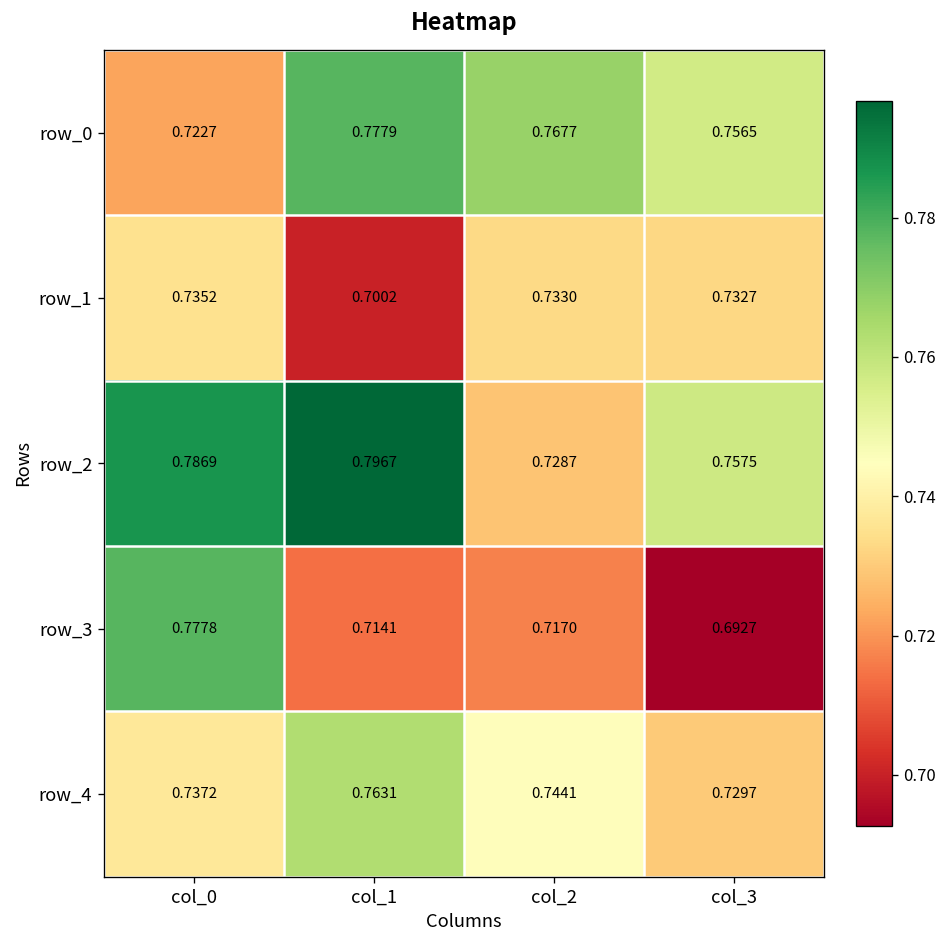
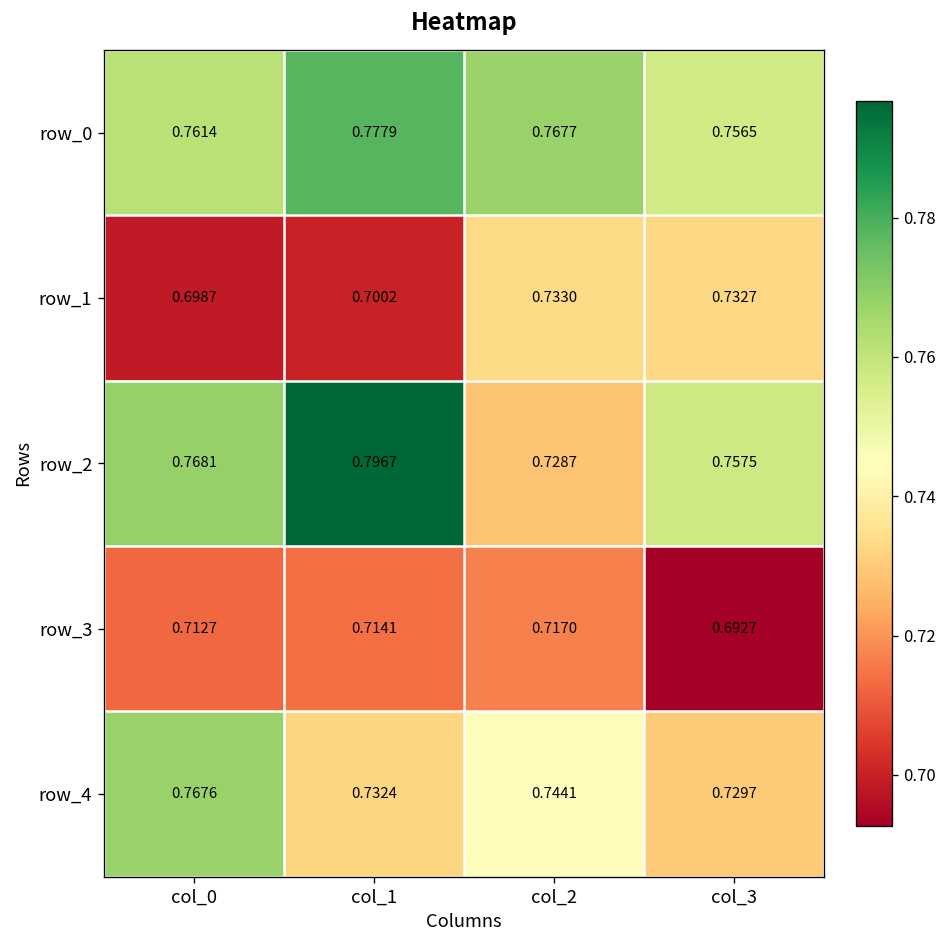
  {
    "row_0": {
-     "col_0": 0.7227,
+     "col_0": 0.7614,
      "col_1": 0.7779,
      "col_2": 0.7677,
      "col_3": 0.7565
    },
    "row_1": {
-     "col_0": 0.7352,
+     "col_0": 0.6987,
      "col_1": 0.7002,
      "col_2": 0.7330,
      "col_3": 0.7327
    },
    "row_2": {
-     "col_0": 0.7869,
+     "col_0": 0.7681,
      "col_1": 0.7967,
      "col_2": 0.7287,
      "col_3": 0.7575
    },
    "row_3": {
-     "col_0": 0.7778,
+     "col_0": 0.7127,
      "col_1": 0.7141,
      "col_2": 0.7170,
      "col_3": 0.6927
    },
    "row_4": {
-     "col_0": 0.7372,
-     "col_1": 0.7631,
+     "col_0": 0.7676,
+     "col_1": 0.7324,
      "col_2": 0.7441,
      "col_3": 0.7297
    }
  }
